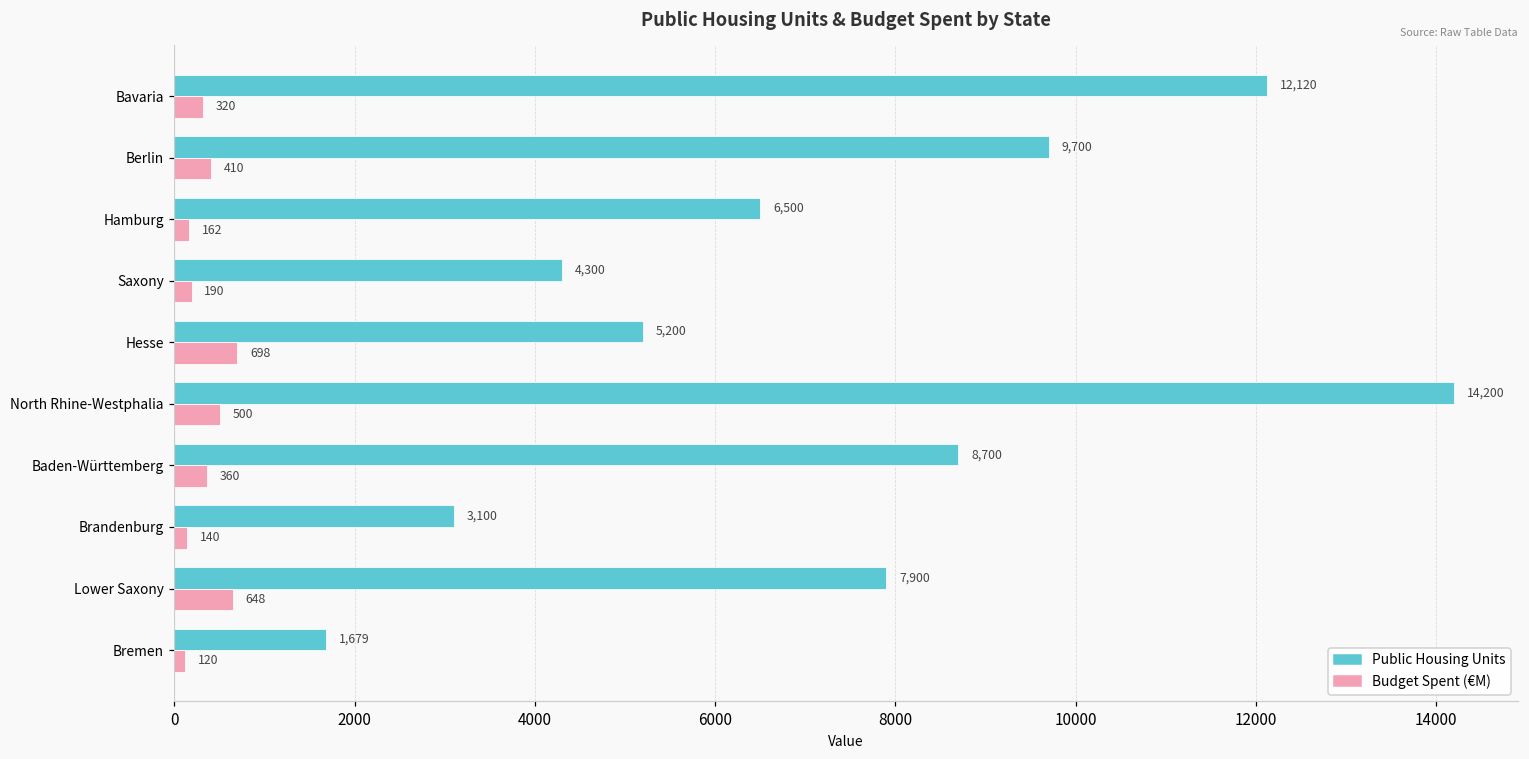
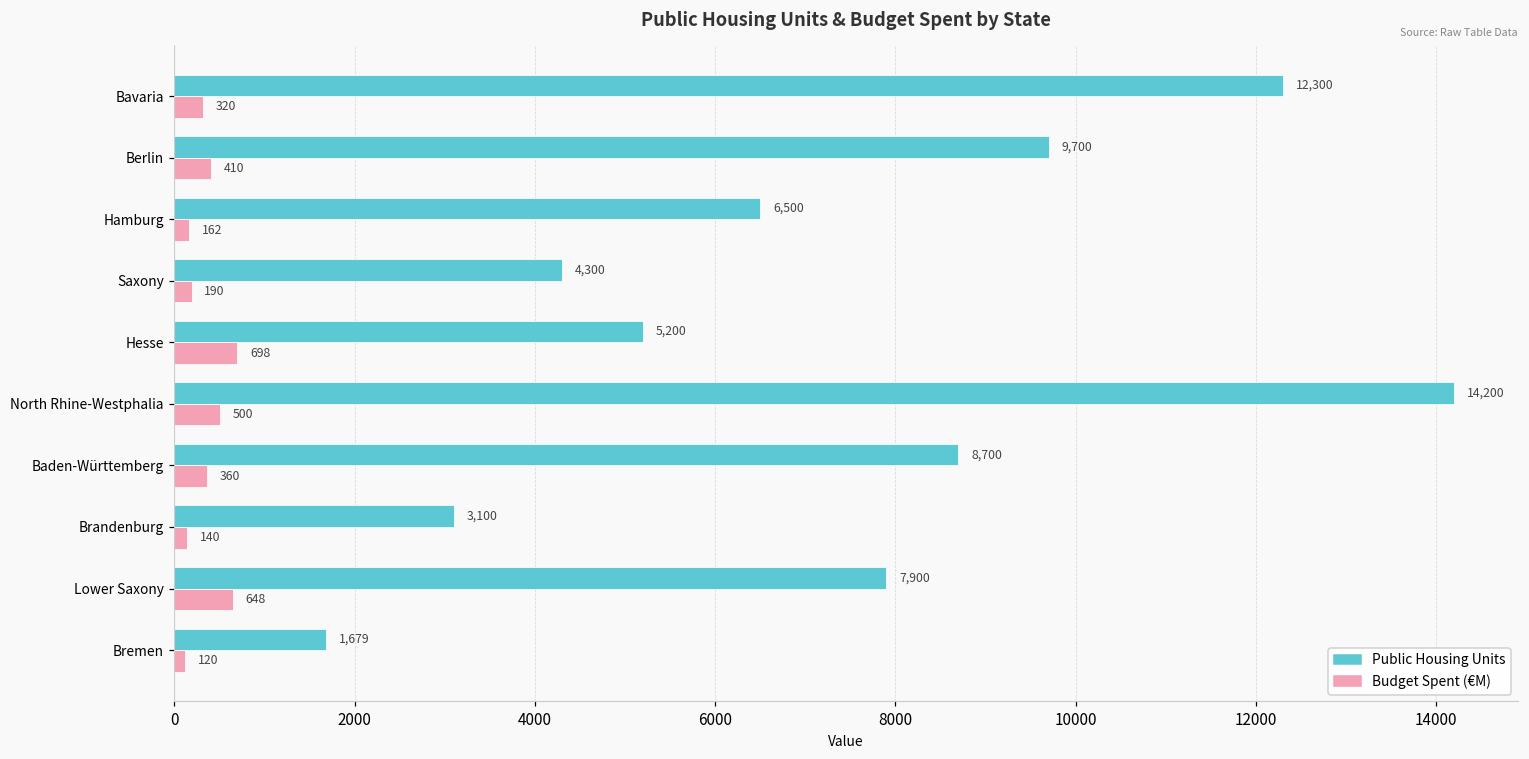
  {
    "Public Housing Units": {
-     "Bavaria": "12,120",
+     "Bavaria": "12,300",
      "Berlin": "9,700",
      "Hamburg": "6,500",
      "Saxony": "4,300",
      "Hesse": "5,200",
      "North Rhine-Westphalia": "14,200",
      "Baden-Württemberg": "8,700",
      "Brandenburg": "3,100",
      "Lower Saxony": "7,900",
      "Bremen": "1,679"
    },
    "Budget Spent (€M)": {
      "Bavaria": "320",
      "Berlin": "410",
      "Hamburg": "162",
      "Saxony": "190",
      "Hesse": "698",
      "North Rhine-Westphalia": "500",
      "Baden-Württemberg": "360",
      "Brandenburg": "140",
      "Lower Saxony": "648",
      "Bremen": "120"
    }
  }
